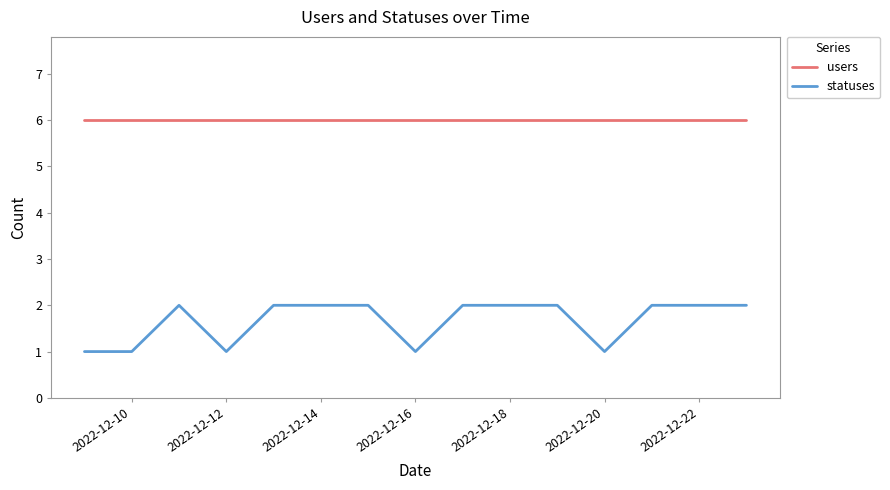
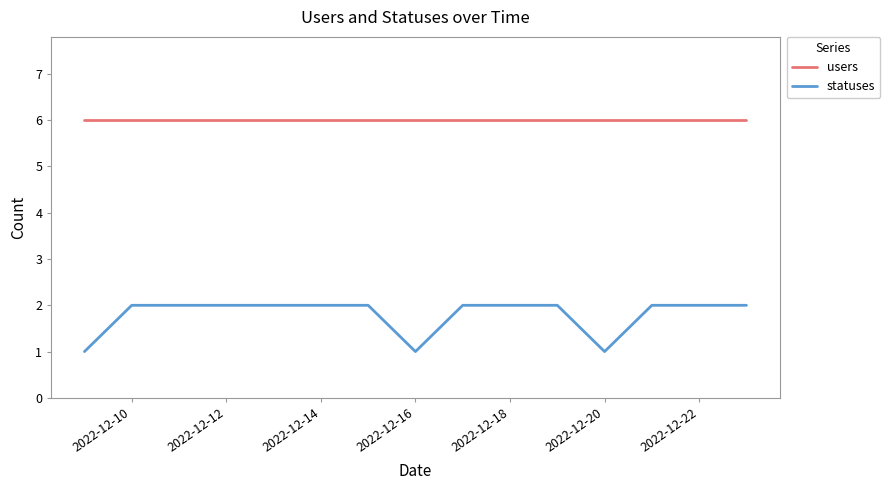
  {
    "users": {
      "2022-12-10": 6,
      "2022-12-12": 6,
      "2022-12-14": 6,
      "2022-12-16": 6,
      "2022-12-18": 6,
      "2022-12-20": 6,
      "2022-12-22": 6
    },
    "statuses": {
-     "2022-12-10": 1,
-     "2022-12-12": 1,
+     "2022-12-10": 2,
+     "2022-12-12": 2,
      "2022-12-14": 2,
      "2022-12-16": 1,
      "2022-12-18": 2,
      "2022-12-20": 1,
      "2022-12-22": 2
    }
  }
